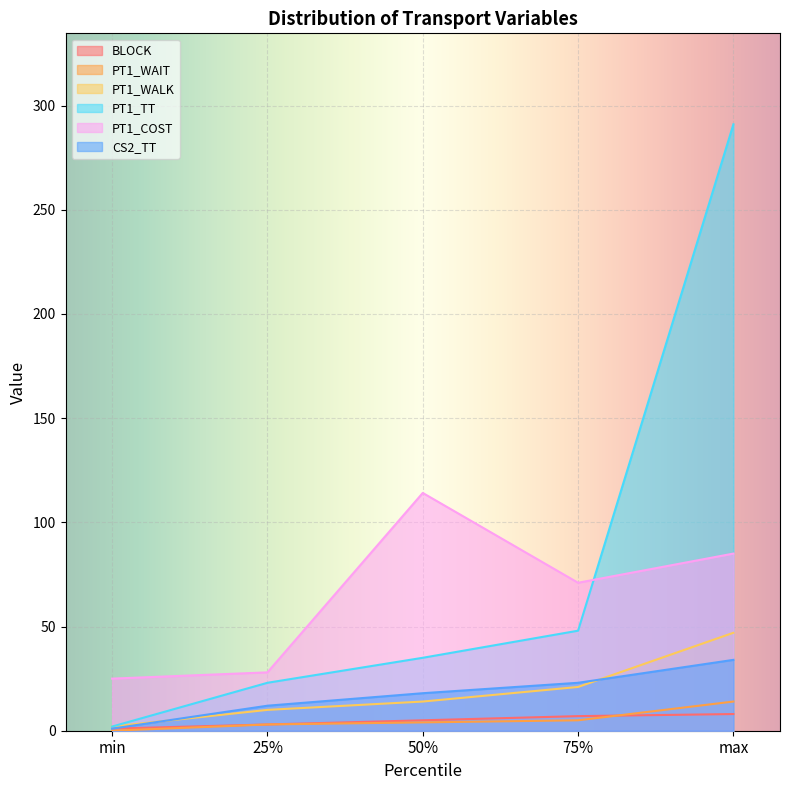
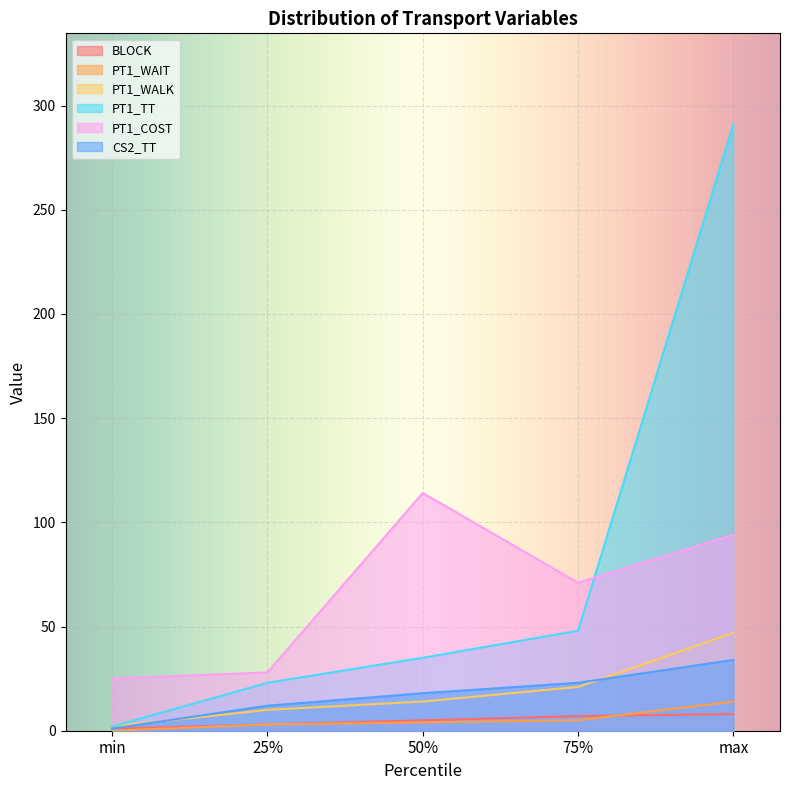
  {
    "PT1_COST": {
      "min": 25,
      "25%": 28,
      "50%": 114,
      "75%": 71,
-     "max": 85
+     "max": 94
    }
  }
